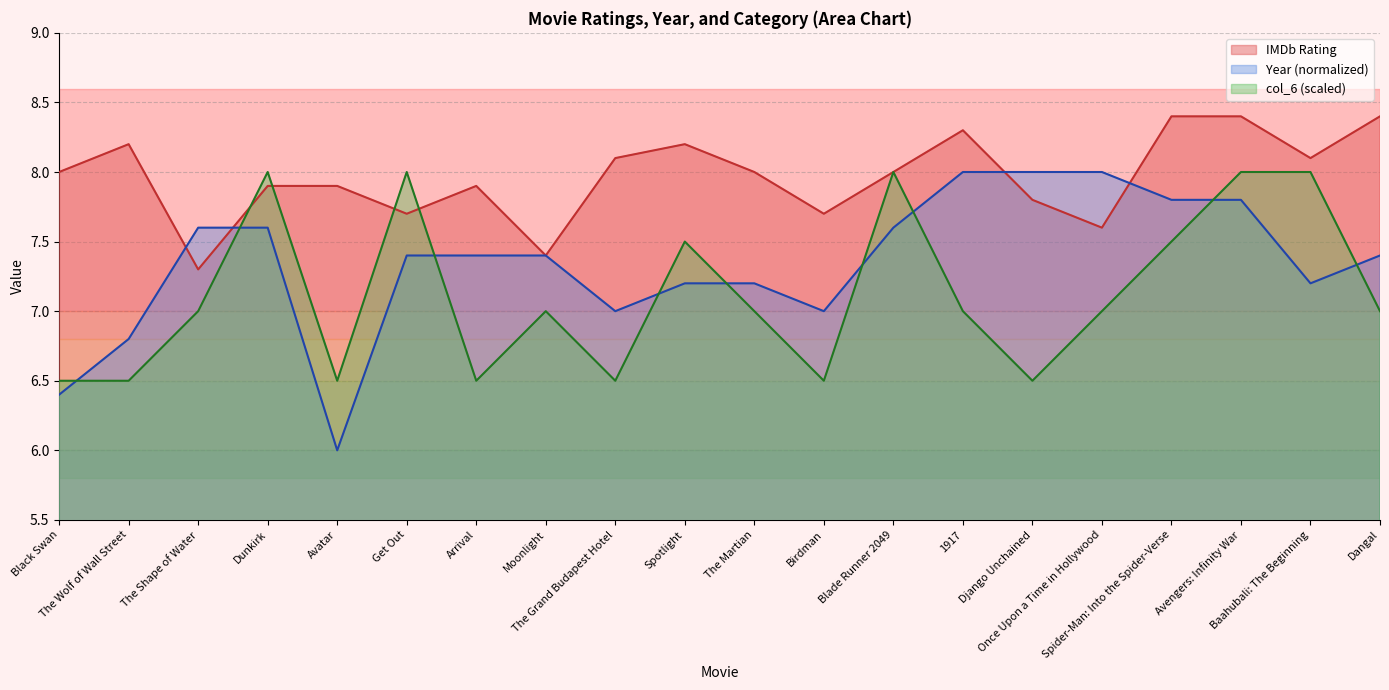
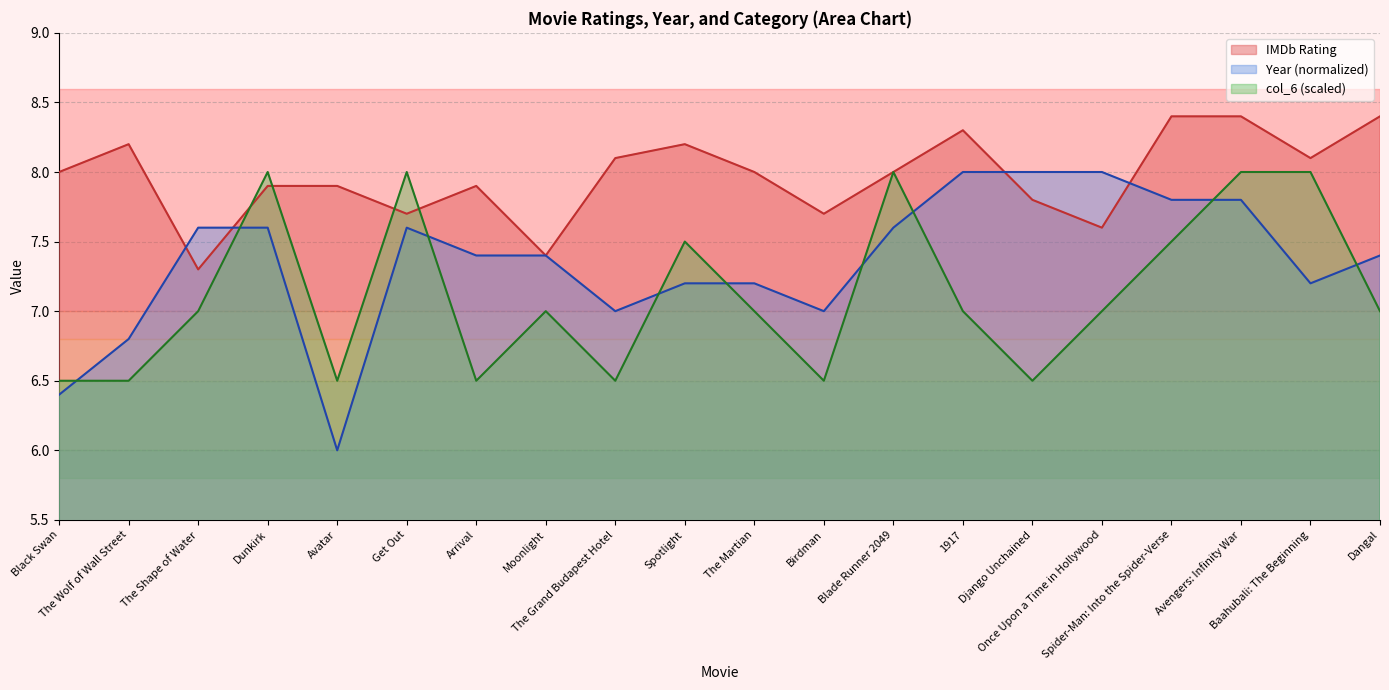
  {
    "IMDb Rating": {
      "Black Swan": 8.00,
      "The Wolf of Wall Street": 8.20,
      "The Shape of Water": 7.30,
      "Dunkirk": 7.90,
      "Avatar": 7.90,
      "Get Out": 7.70,
      "Arrival": 7.90,
      "The Grand Budapest Hotel": 8.10,
      "Spotlight": 8.20,
      "The Martian": 8.00,
      "Birdman": 7.70,
      "1917": 8.30,
      "Django Unchained": 7.80,
      "Once Upon a Time in Hollywood": 7.60,
      "Spider-Man: Into the Spider-Verse": 8.40,
      "Avengers: Infinity War": 8.40,
      "Baahubali: The Beginning": 8.10,
      "Dangal": 8.40
    },
    "Year (normalized)": {
      "Black Swan": 6.40,
      "The Wolf of Wall Street": 6.80,
      "The Shape of Water": 7.60,
      "Dunkirk": 7.60,
      "Avatar": 6.00,
-     "Get Out": 7.40,
+     "Get Out": 7.60,
      "Arrival": 7.40,
      "The Grand Budapest Hotel": 7.00,
      "Spotlight": 7.20,
      "The Martian": 7.20,
      "Birdman": 7.00,
      "Blade Runner 2049": 7.60,
      "1917": 8.00,
      "Django Unchained": 8.00,
      "Once Upon a Time in Hollywood": 8.00,
      "Spider-Man: Into the Spider-Verse": 7.80,
      "Avengers: Infinity War": 7.80,
      "Baahubali: The Beginning": 7.20,
      "Dangal": 7.40
    },
    "col_6 (scaled)": {
      "Black Swan": 6.50,
      "The Wolf of Wall Street": 6.50,
      "The Shape of Water": 7.00,
      "Dunkirk": 8.00,
      "Avatar": 6.50,
      "Get Out": 8.00,
      "Arrival": 6.50,
      "Moonlight": 7.00,
      "The Grand Budapest Hotel": 6.50,
      "Spotlight": 7.50,
      "The Martian": 7.00,
      "Birdman": 6.50,
      "1917": 7.00,
      "Django Unchained": 6.50,
      "Once Upon a Time in Hollywood": 7.00,
      "Spider-Man: Into the Spider-Verse": 7.50,
      "Avengers: Infinity War": 8.00,
      "Baahubali: The Beginning": 8.00,
      "Dangal": 7.00
    }
  }
